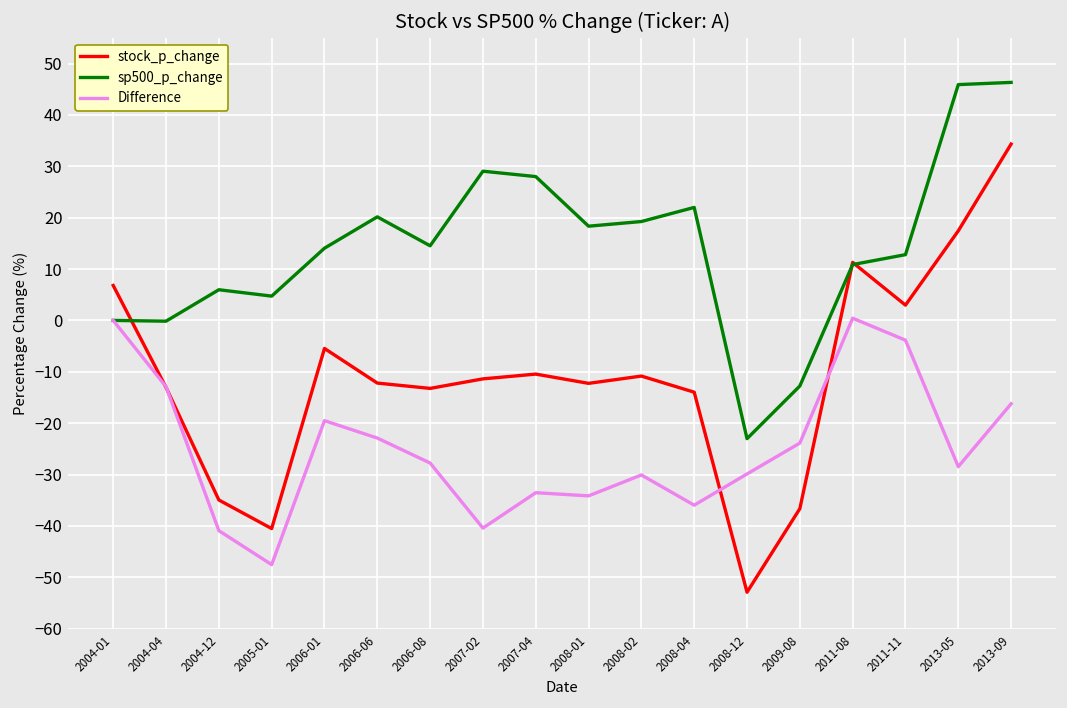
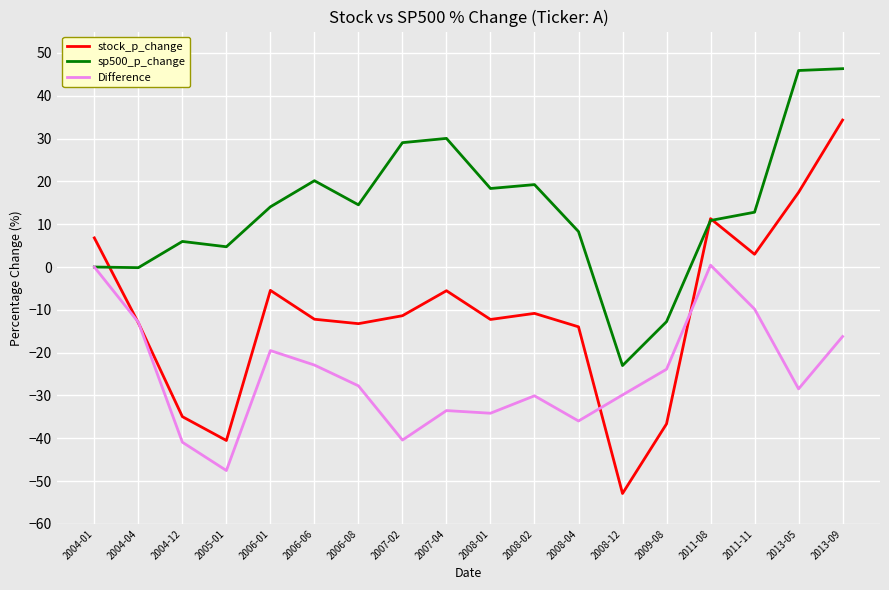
  {
    "stock_p_change": {
      "2004-01": 7,
      "2004-12": -35,
      "2005-01": -41,
      "2006-01": -5,
      "2006-06": -12,
      "2006-08": -13,
      "2007-02": -11,
-     "2007-04": -10,
+     "2007-04": -6,
      "2008-01": -12,
      "2008-02": -11,
      "2008-04": -14,
      "2008-12": -53,
      "2009-08": -37,
      "2011-11": 3,
      "2013-05": 17,
      "2013-09": 34
    },
    "sp500_p_change": {
      "2004-04": 0,
      "2004-12": 6,
      "2005-01": 5,
      "2006-01": 14,
      "2006-06": 20,
      "2006-08": 15,
      "2007-02": 29,
-     "2007-04": 28,
+     "2007-04": 30,
      "2008-01": 18,
      "2008-02": 19,
-     "2008-04": 22,
+     "2008-04": 8,
      "2008-12": -23,
      "2009-08": -13,
      "2011-11": 13,
      "2013-05": 46,
      "2013-09": 46
    },
    "Difference": {
      "2004-12": -41,
      "2005-01": -48,
      "2006-01": -20,
      "2006-06": -23,
      "2006-08": -28,
      "2007-02": -40,
      "2007-04": -34,
      "2008-01": -34,
      "2008-02": -30,
      "2008-04": -36,
      "2008-12": -30,
      "2009-08": -24,
      "2011-08": 0,
-     "2011-11": -4,
+     "2011-11": -10,
      "2013-05": -28,
      "2013-09": -16
    }
  }
